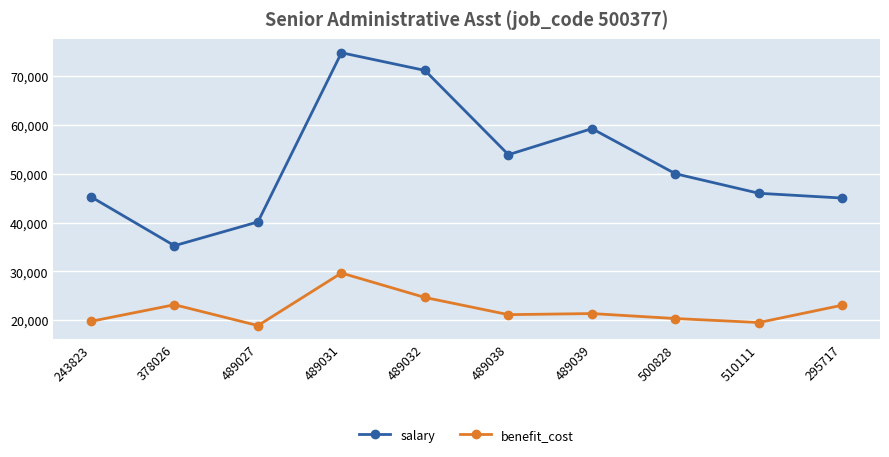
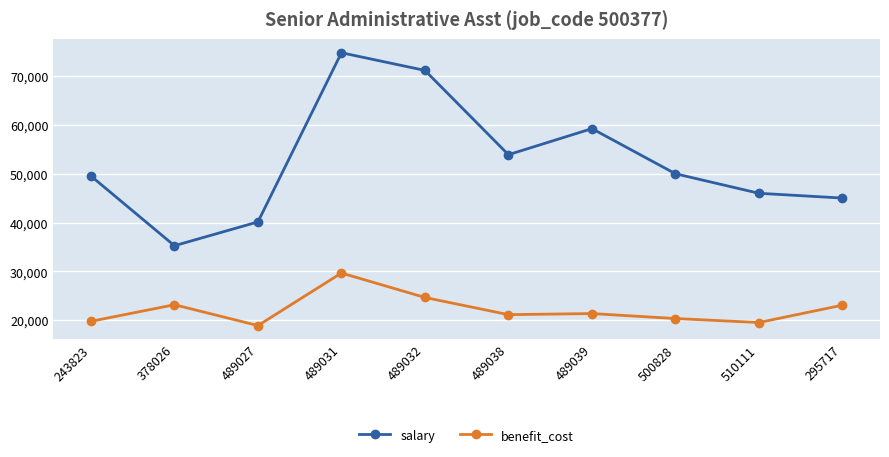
  {
    "salary": {
-     "243823": "45,000",
+     "243823": "50,000",
      "378026": "35,000",
      "489027": "40,000",
      "489031": "75,000",
      "489032": "71,000",
      "489038": "54,000",
      "489039": "59,000",
      "500828": "50,000",
      "510111": "46,000",
      "295717": "45,000"
    },
    "benefit_cost": {
      "243823": "20,000",
      "378026": "23,000",
      "489027": "19,000",
      "489031": "30,000",
      "489032": "25,000",
      "489038": "21,000",
      "489039": "21,000",
      "500828": "20,000",
      "510111": "20,000",
      "295717": "23,000"
    }
  }
